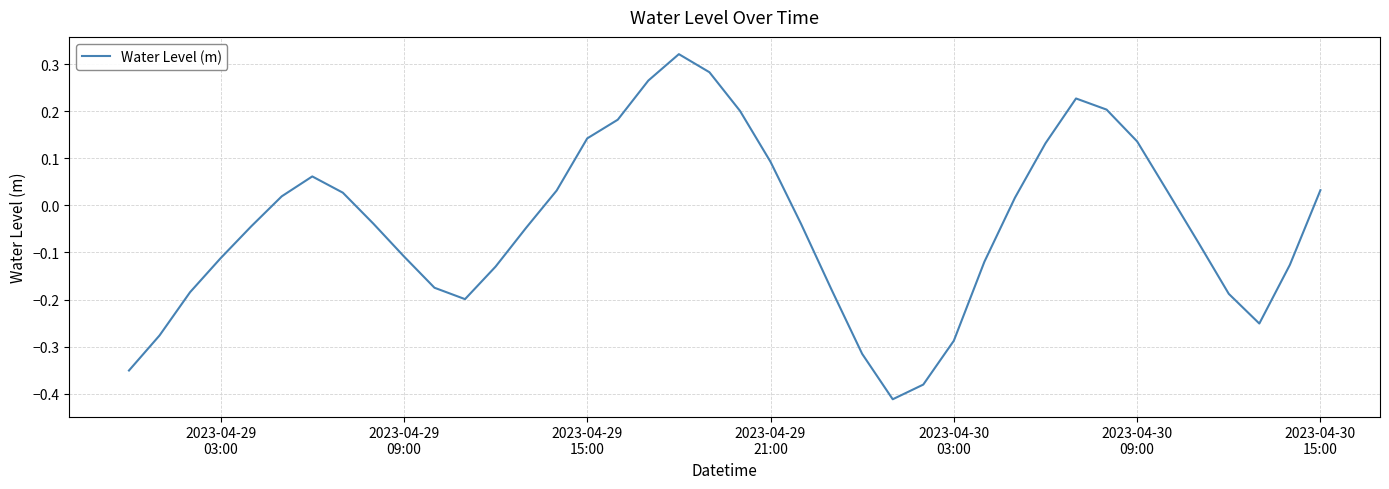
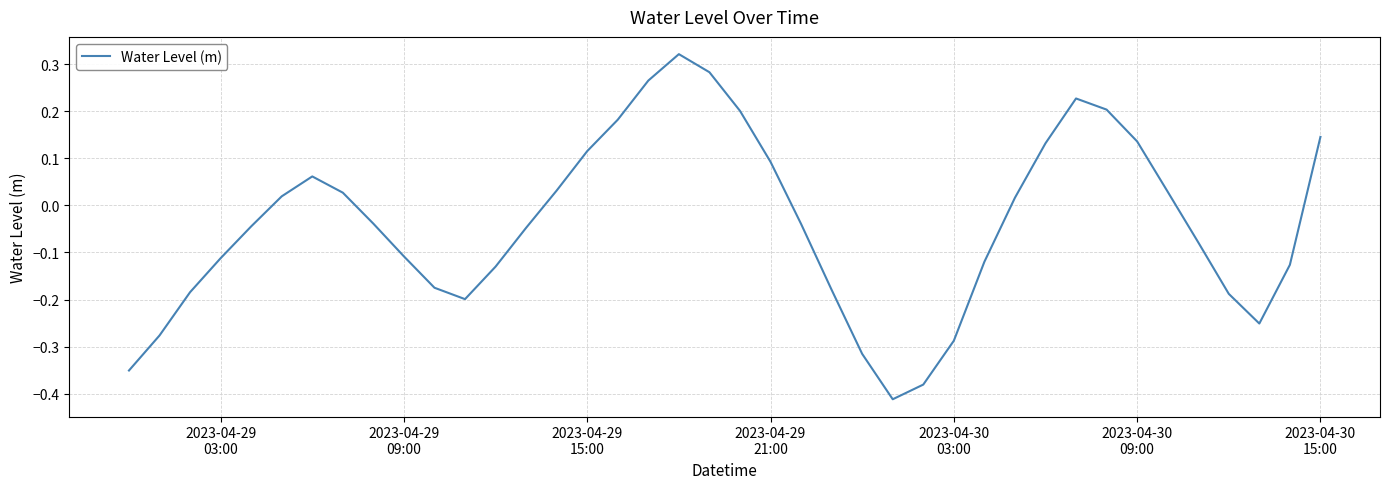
  {
    "2023-04-29 03:00": -0.11,
    "2023-04-29 09:00": -0.11,
-   "2023-04-29 15:00": 0.14,
+   "2023-04-29 15:00": 0.12,
    "2023-04-29 21:00": 0.09,
    "2023-04-30 03:00": -0.29,
    "2023-04-30 09:00": 0.14,
-   "2023-04-30 15:00": 0.03
+   "2023-04-30 15:00": 0.15
  }
